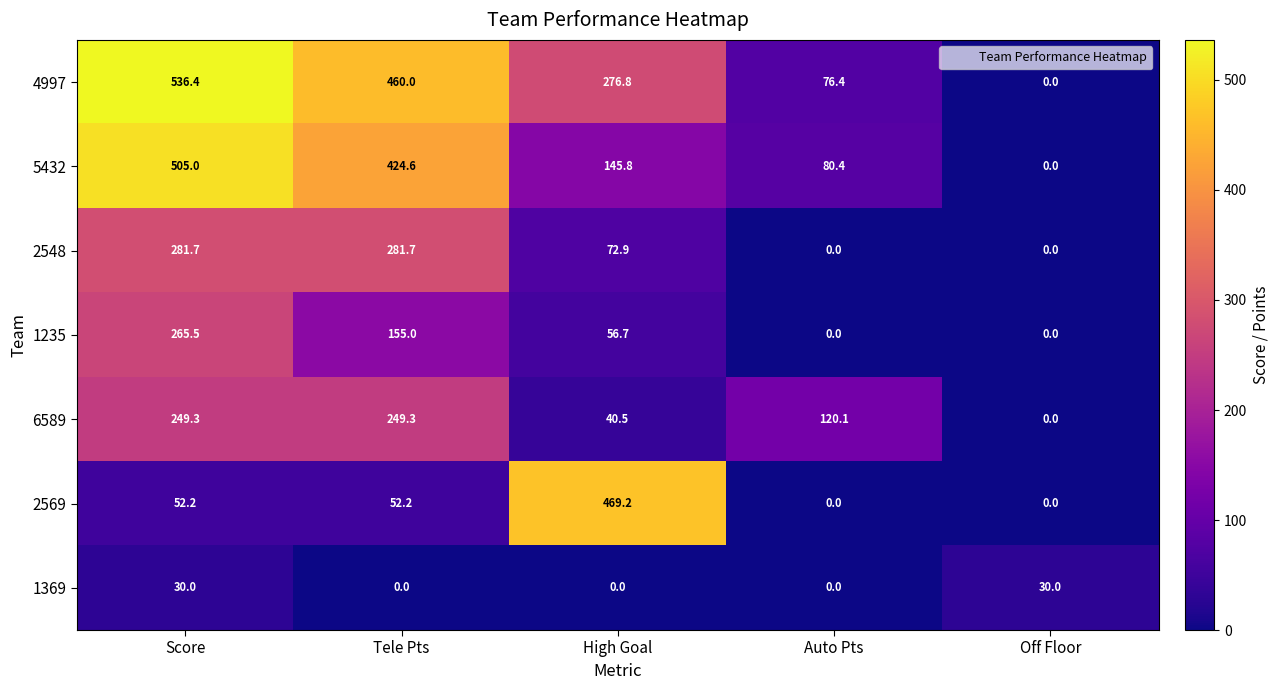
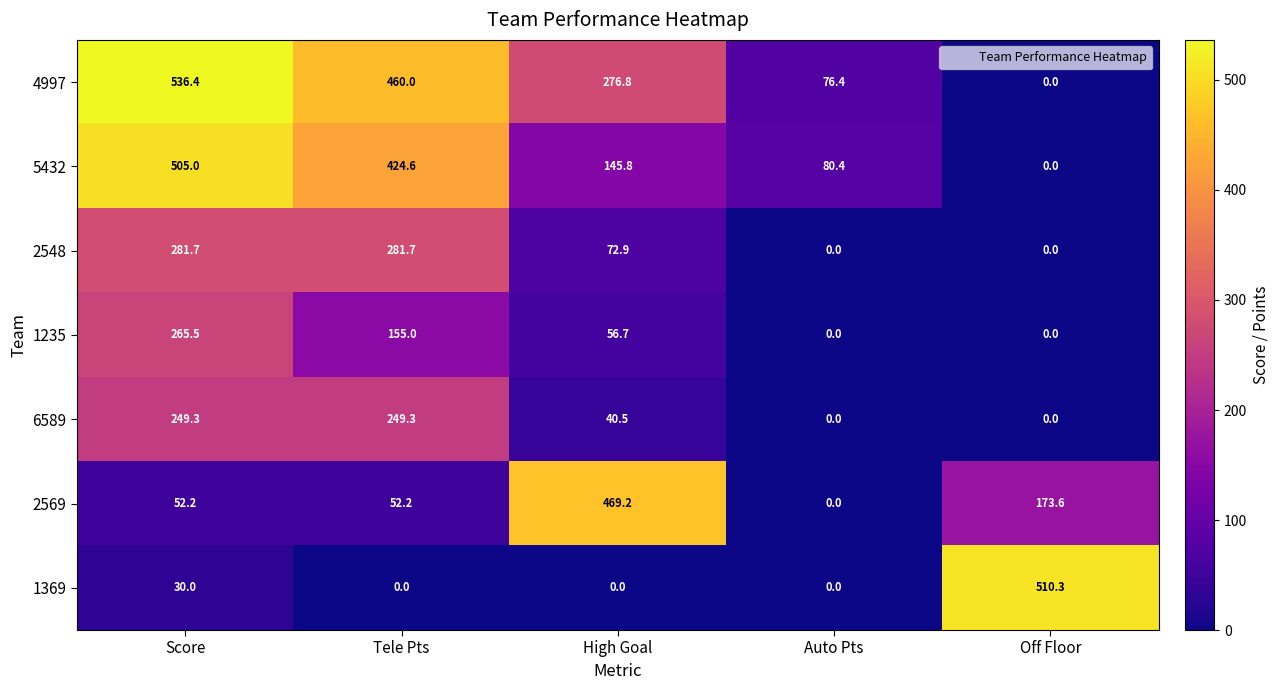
  {
    "4997": {
      "Score": 536.4,
      "Tele Pts": 460.0,
      "High Goal": 276.8,
      "Auto Pts": 76.4,
      "Off Floor": 0.0
    },
    "5432": {
      "Score": 505.0,
      "Tele Pts": 424.6,
      "High Goal": 145.8,
      "Auto Pts": 80.4,
      "Off Floor": 0.0
    },
    "2548": {
      "Score": 281.7,
      "Tele Pts": 281.7,
      "High Goal": 72.9,
      "Auto Pts": 0.0,
      "Off Floor": 0.0
    },
    "1235": {
      "Score": 265.5,
      "Tele Pts": 155.0,
      "High Goal": 56.7,
      "Auto Pts": 0.0,
      "Off Floor": 0.0
    },
    "6589": {
      "Score": 249.3,
      "Tele Pts": 249.3,
      "High Goal": 40.5,
-     "Auto Pts": 120.1,
+     "Auto Pts": 0.0,
      "Off Floor": 0.0
    },
    "2569": {
      "Score": 52.2,
      "Tele Pts": 52.2,
      "High Goal": 469.2,
      "Auto Pts": 0.0,
-     "Off Floor": 0.0
+     "Off Floor": 173.6
    },
    "1369": {
      "Score": 30.0,
      "Tele Pts": 0.0,
      "High Goal": 0.0,
      "Auto Pts": 0.0,
-     "Off Floor": 30.0
+     "Off Floor": 510.3
    }
  }
